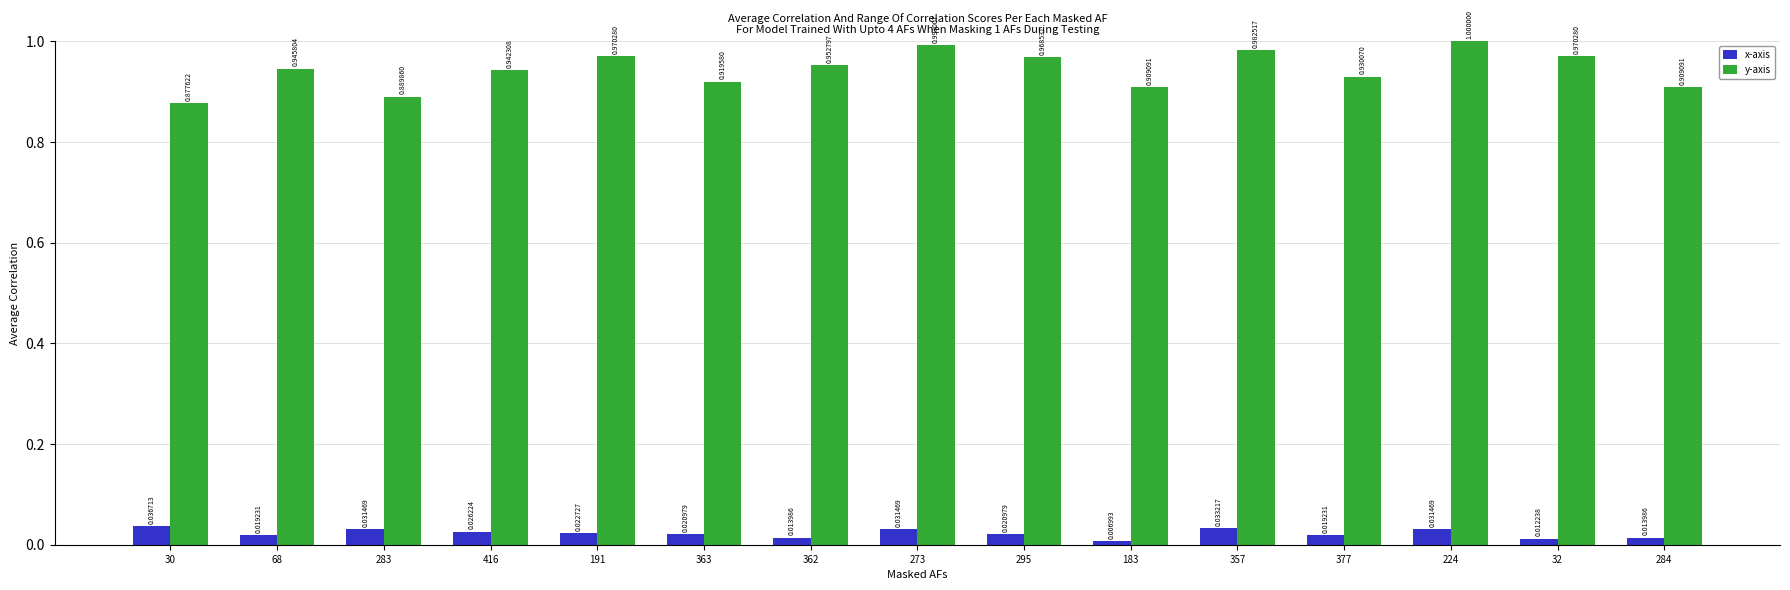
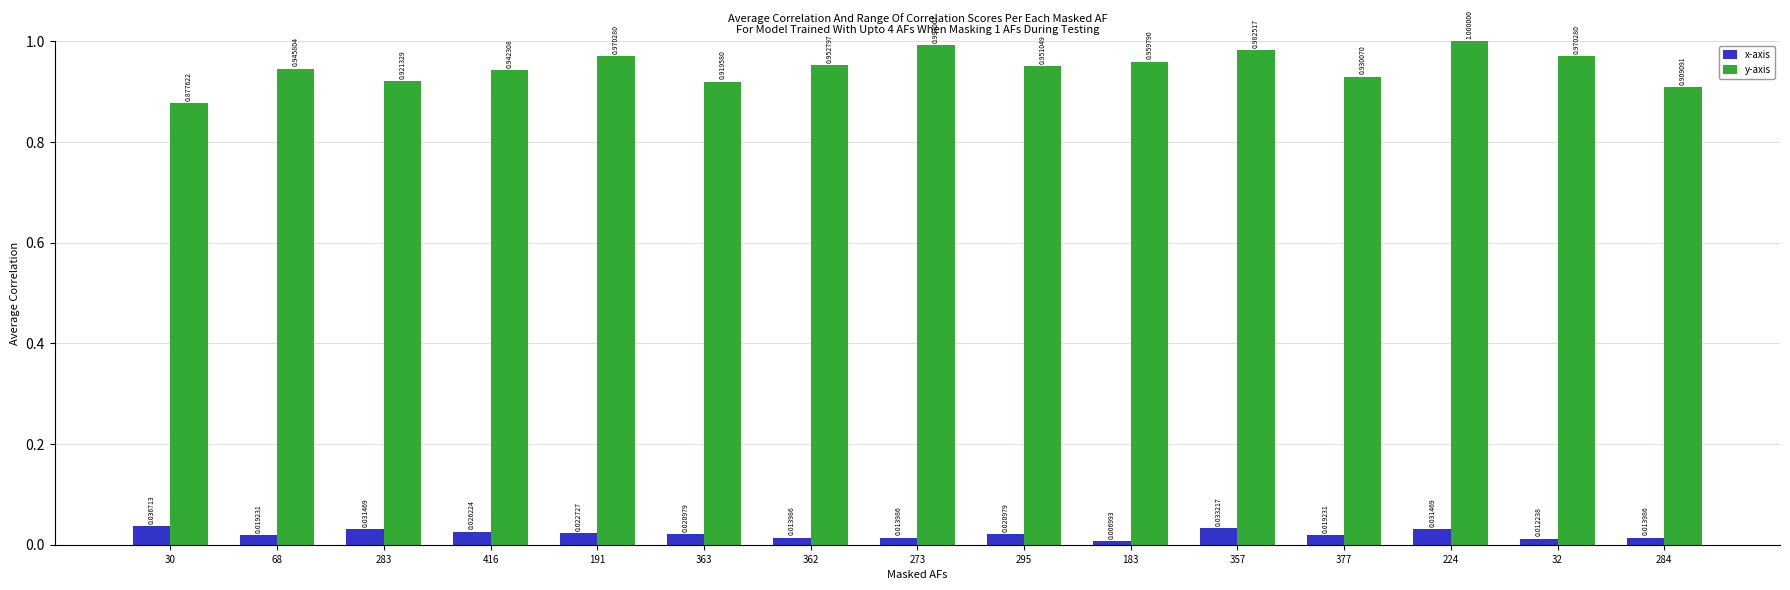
  {
    "x-axis": {
      "30": 0.036713,
      "68": 0.019231,
      "283": 0.031469,
      "416": 0.026224,
      "191": 0.022727,
      "363": 0.020979,
      "362": 0.013986,
-     "273": 0.031469,
+     "273": 0.013986,
      "295": 0.020979,
      "183": 0.006993,
      "357": 0.033217,
      "377": 0.019231,
      "224": 0.031469,
      "32": 0.012238,
      "284": 0.013986
    },
    "y-axis": {
      "30": 0.877622,
      "68": 0.945804,
-     "283": 0.889860,
+     "283": 0.921329,
      "416": 0.942308,
      "191": 0.970280,
      "363": 0.919580,
      "362": 0.952797,
      "273": 0.993007,
-     "295": 0.968531,
-     "183": 0.909091,
+     "295": 0.951049,
+     "183": 0.959790,
      "357": 0.982517,
      "377": 0.930070,
      "224": 1.000000,
      "32": 0.970280,
      "284": 0.909091
    }
  }
